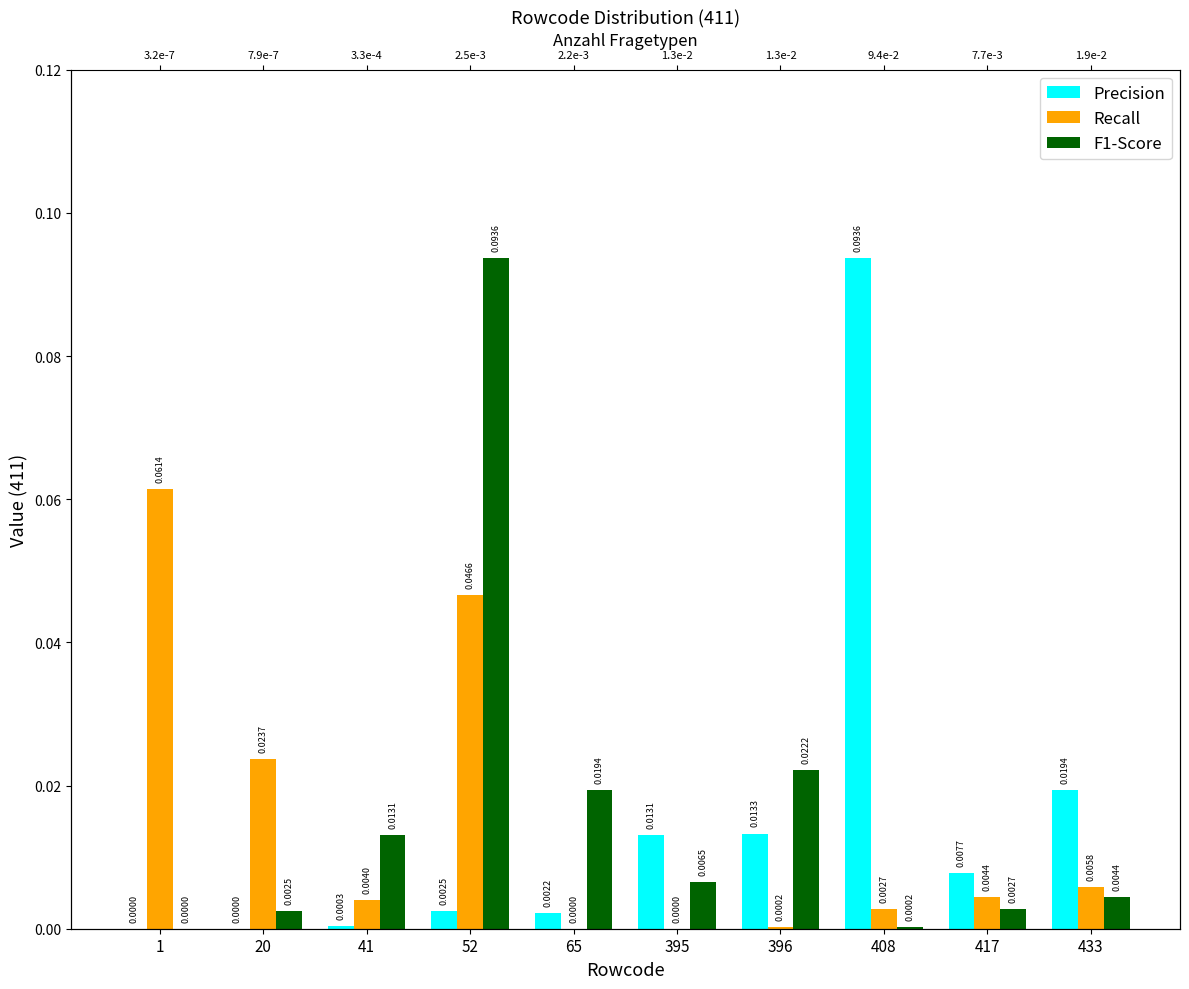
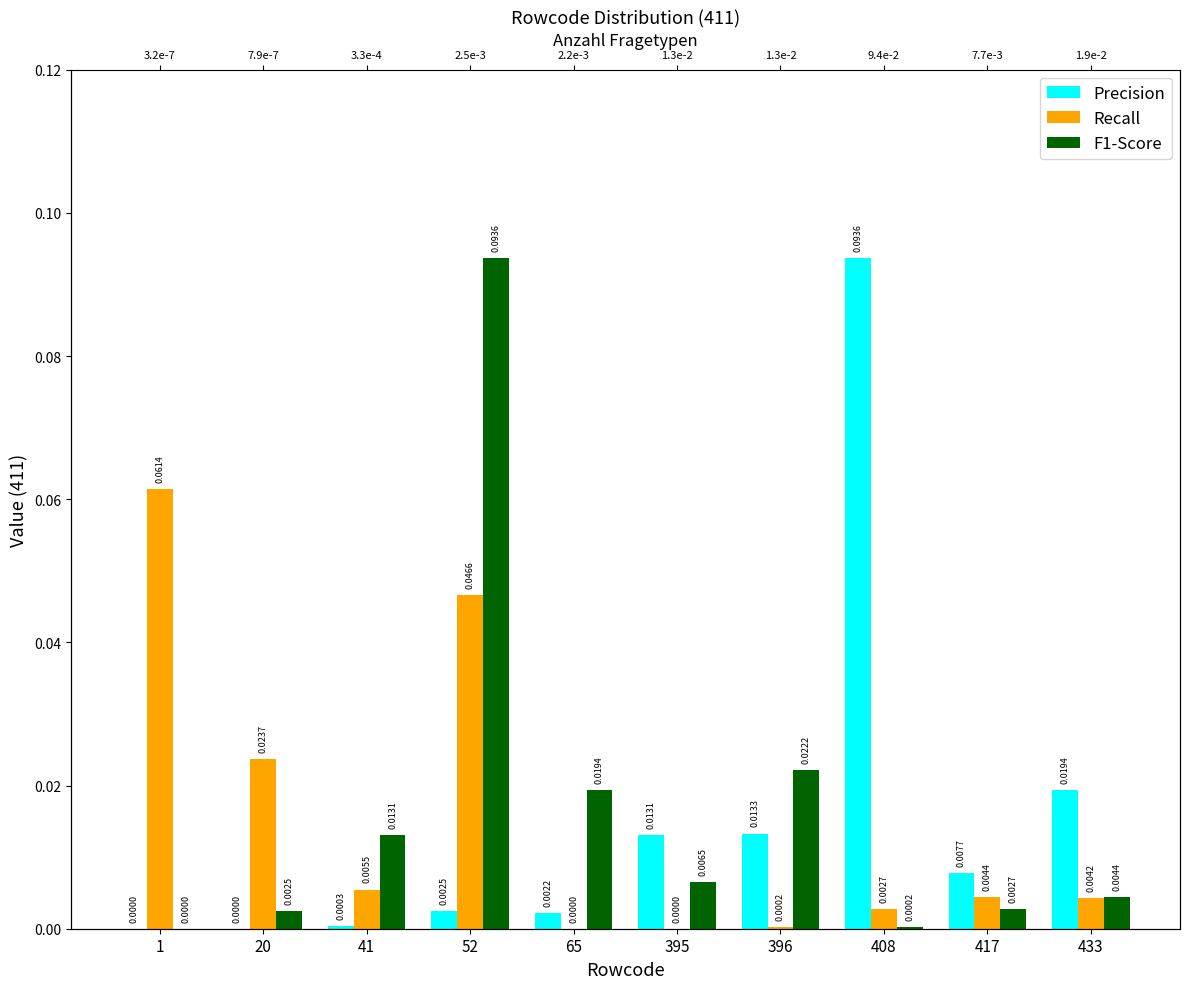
  {
    "Recall": {
      "1": 0.0614,
      "20": 0.0237,
-     "41": 0.0040,
+     "41": 0.0055,
      "52": 0.0466,
      "65": 0.0000,
      "395": 0.0000,
      "396": 0.0002,
      "408": 0.0027,
      "417": 0.0044,
-     "433": 0.0058
+     "433": 0.0042
    }
  }
